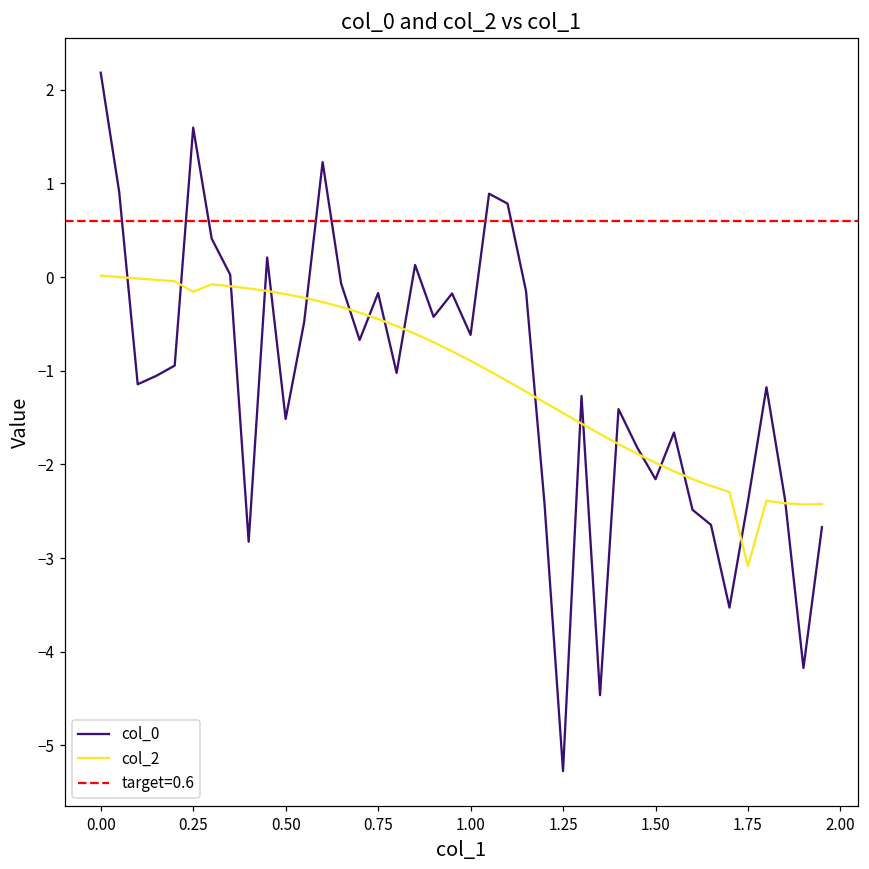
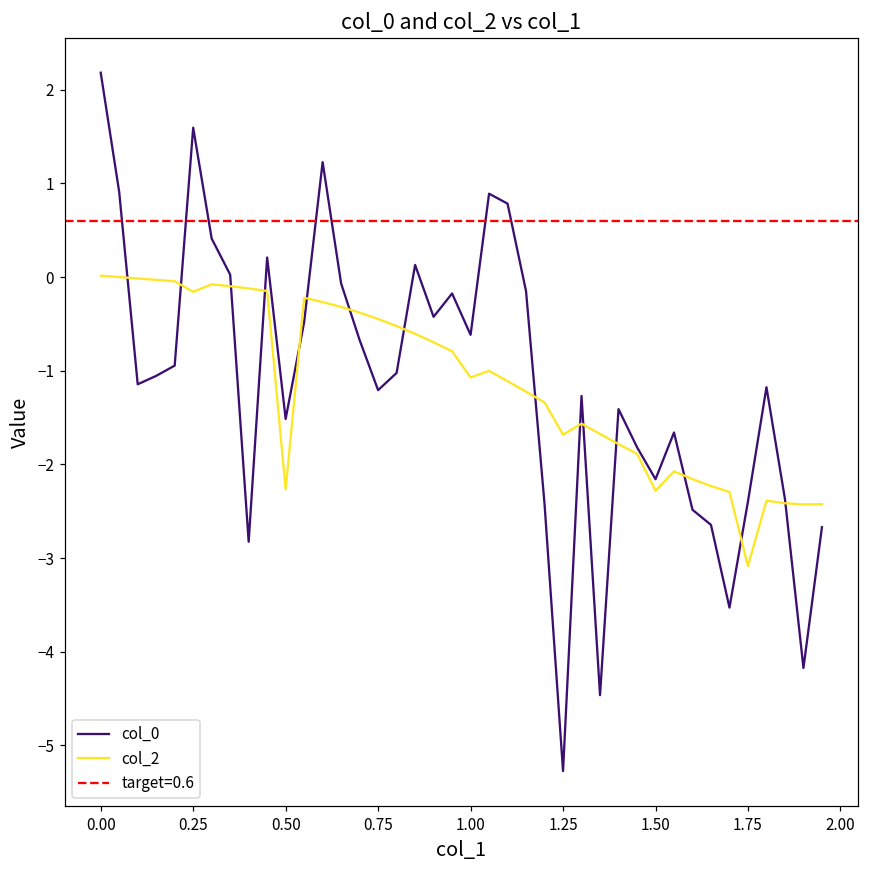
  {
    "col_0": {
      "0.00": 2.2,
      "0.25": 1.6,
      "0.50": -1.5,
-     "0.75": -0.2,
+     "0.75": -1.2,
      "1.00": -0.6,
      "1.25": -5.3,
      "1.50": -2.2,
      "1.75": -2.4
    },
    "col_2": {
      "0.00": 0.0,
      "0.25": -0.2,
-     "0.50": -0.2,
+     "0.50": -2.3,
      "0.75": -0.4,
-     "1.00": -0.9,
-     "1.25": -1.5,
-     "1.50": -2.0,
+     "1.00": -1.1,
+     "1.25": -1.7,
+     "1.50": -2.3,
      "1.75": -3.1
    }
  }
